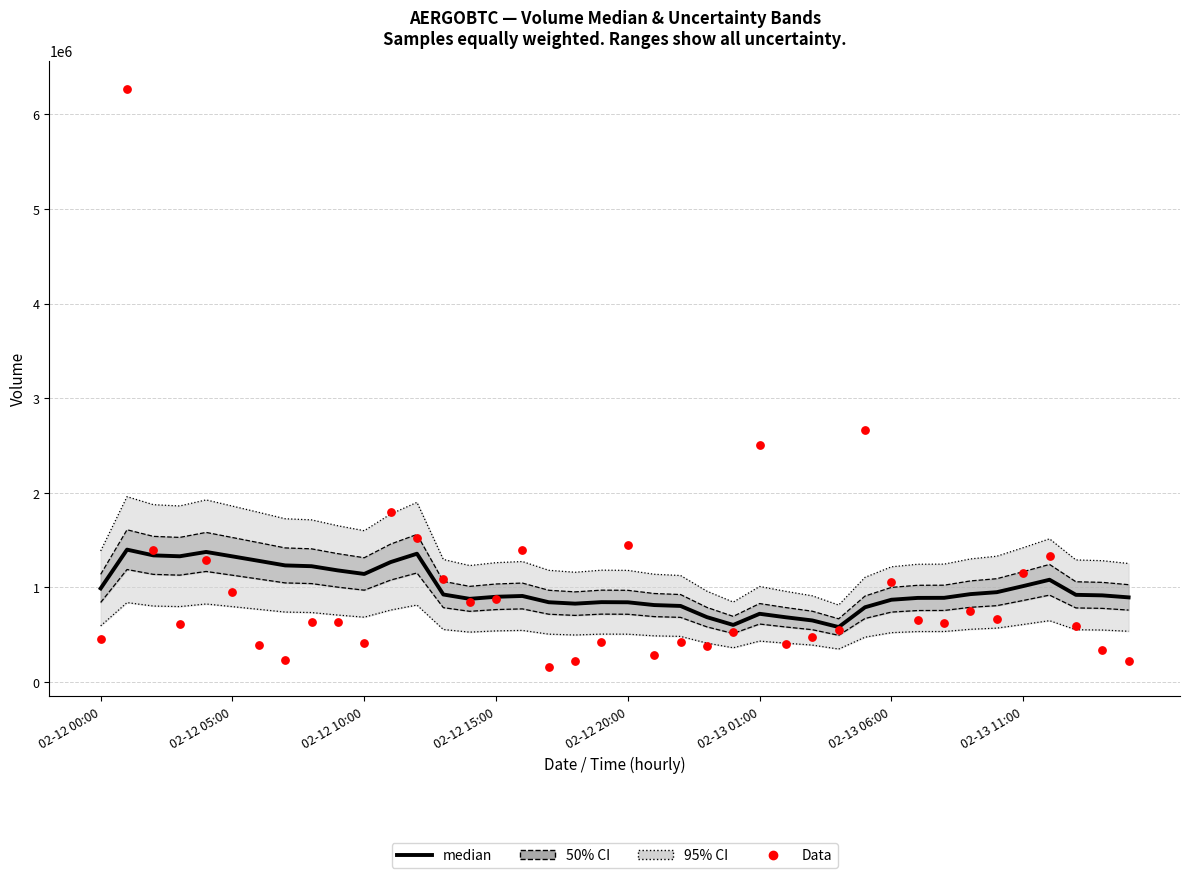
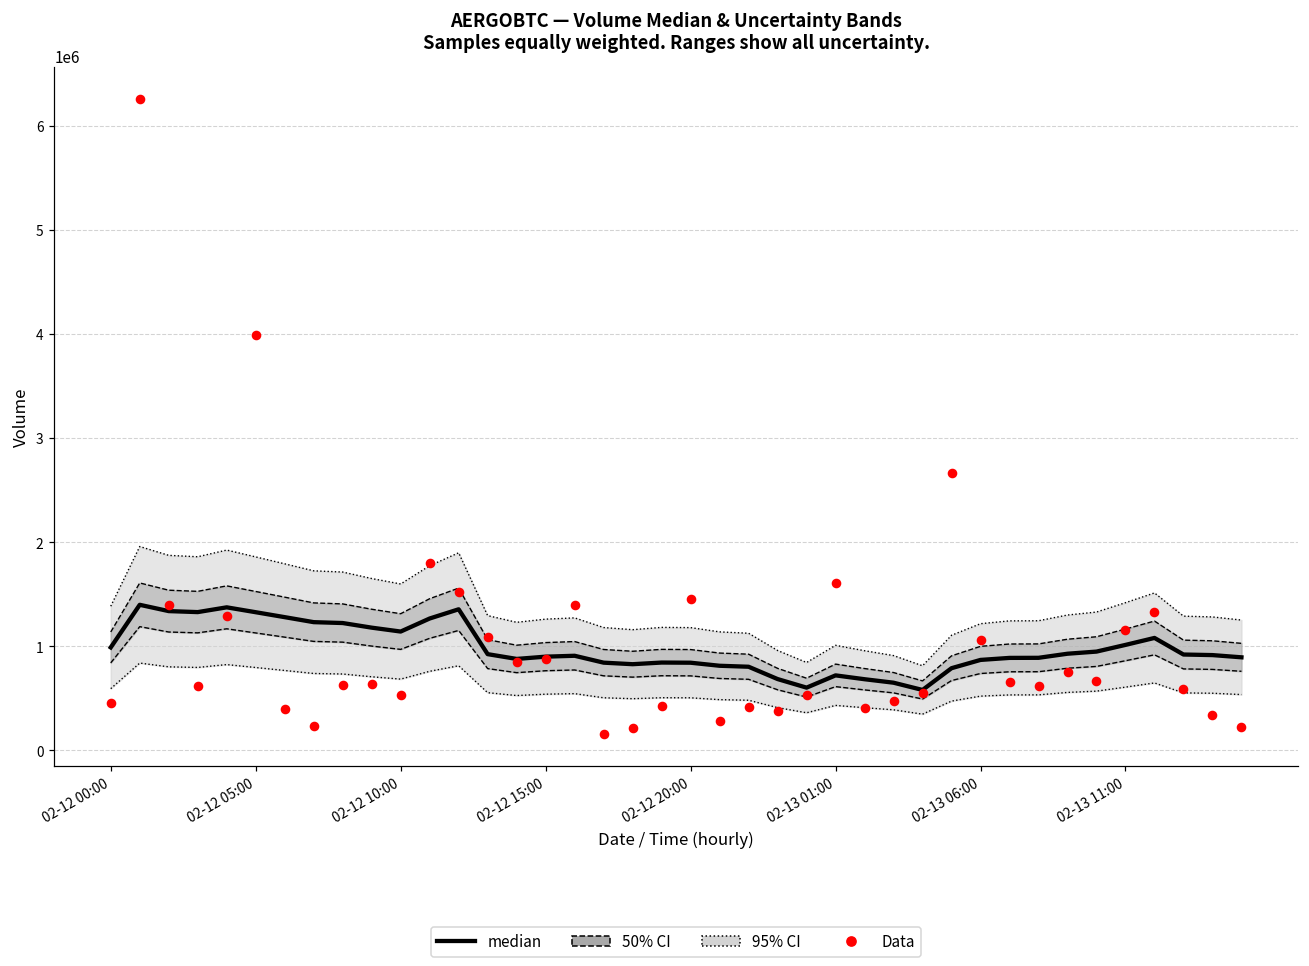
  {
    "Data": {
-     "02-12 05:00": 1000000,
-     "02-12 10:00": 400000,
-     "02-13 01:00": 2500000
+     "02-12 05:00": 4000000,
+     "02-12 10:00": 500000,
+     "02-13 01:00": 1600000
    }
  }
